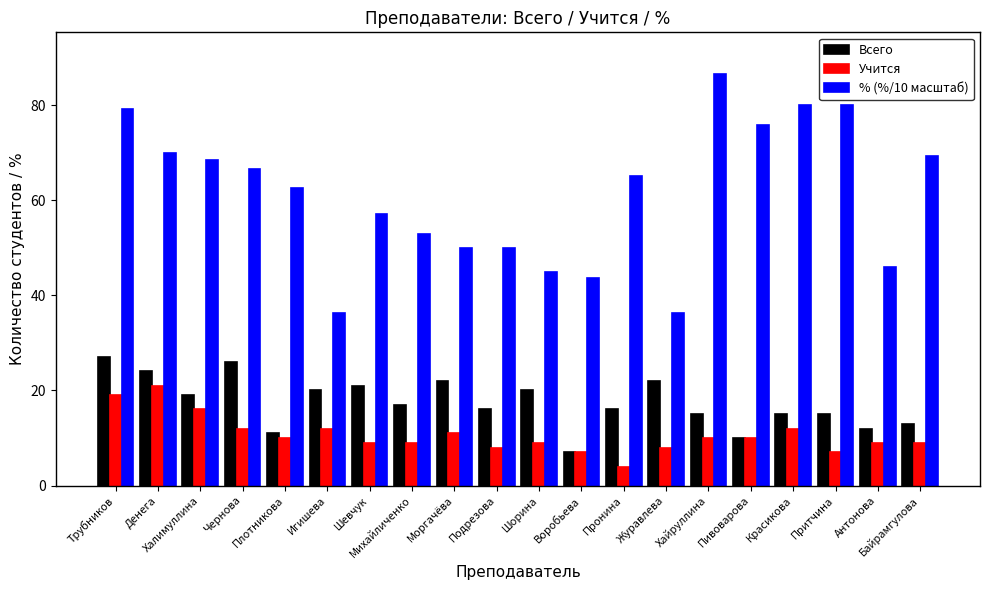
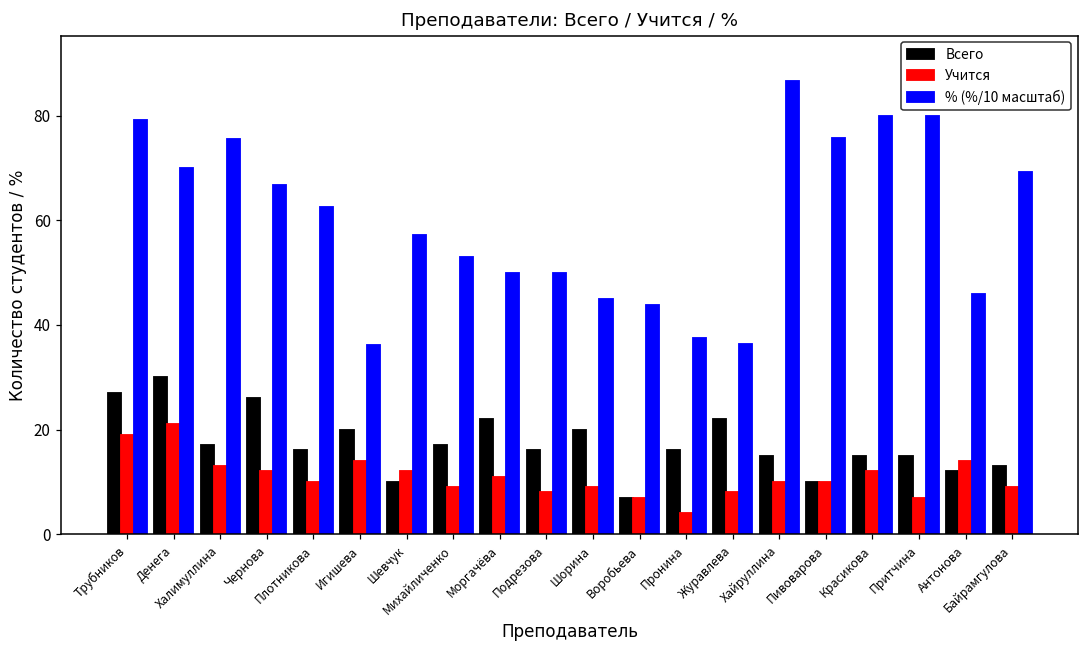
  {
    "Всего": {
      "Трубников": 27,
-     "Денега": 24,
-     "Халимуллина": 19,
+     "Денега": 30,
+     "Халимуллина": 17,
      "Чернова": 26,
-     "Плотникова": 11,
+     "Плотникова": 16,
      "Игишева": 20,
-     "Шевчук": 21,
+     "Шевчук": 10,
      "Михайличенко": 17,
      "Моргачёва": 22,
      "Подрезова": 16,
      "Шорина": 20,
      "Воробьева": 7,
      "Пронина": 16,
      "Журавлева": 22,
      "Хайруллина": 15,
      "Пивоварова": 10,
      "Красикова": 15,
      "Притчина": 15,
      "Антонова": 12,
      "Байрамгулова": 13
    },
    "Учится": {
      "Трубников": 19,
      "Денега": 21,
-     "Халимуллина": 16,
+     "Халимуллина": 13,
      "Чернова": 12,
      "Плотникова": 10,
-     "Игишева": 12,
-     "Шевчук": 9,
+     "Игишева": 14,
+     "Шевчук": 12,
      "Михайличенко": 9,
      "Моргачёва": 11,
      "Подрезова": 8,
      "Шорина": 9,
      "Воробьева": 7,
      "Пронина": 4,
      "Журавлева": 8,
      "Хайруллина": 10,
      "Пивоварова": 10,
      "Красикова": 12,
      "Притчина": 7,
-     "Антонова": 9,
+     "Антонова": 14,
      "Байрамгулова": 9
    },
    "% (%/10 масштаб)": {
      "Трубников": 79,
      "Денега": 70,
-     "Халимуллина": 68,
+     "Халимуллина": 76,
      "Чернова": 67,
      "Плотникова": 63,
      "Игишева": 36,
      "Шевчук": 57,
      "Михайличенко": 53,
      "Моргачёва": 50,
      "Подрезова": 50,
      "Шорина": 45,
      "Воробьева": 44,
-     "Пронина": 65,
+     "Пронина": 38,
      "Журавлева": 36,
      "Хайруллина": 87,
      "Пивоварова": 76,
      "Красикова": 80,
      "Притчина": 80,
      "Антонова": 46,
      "Байрамгулова": 69
    }
  }
